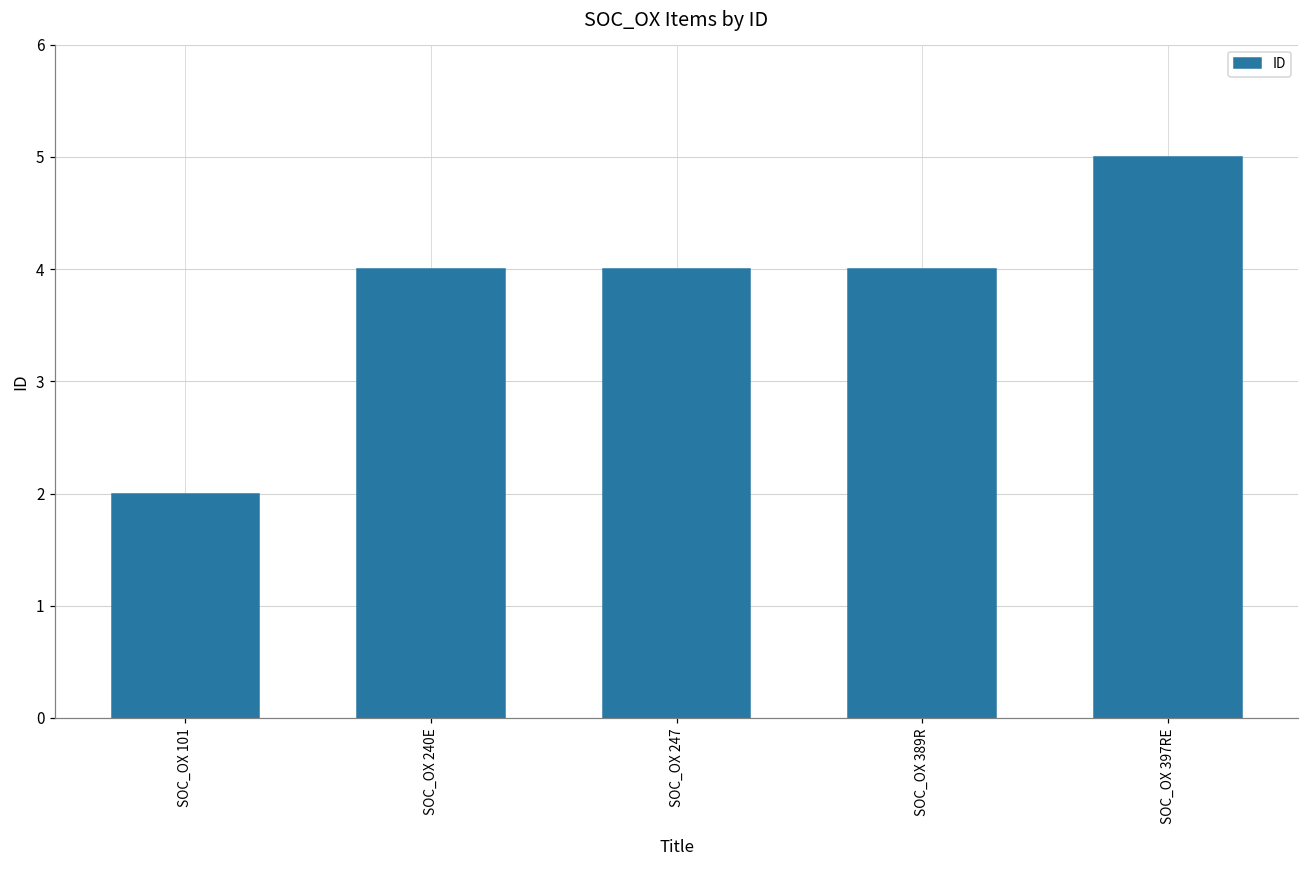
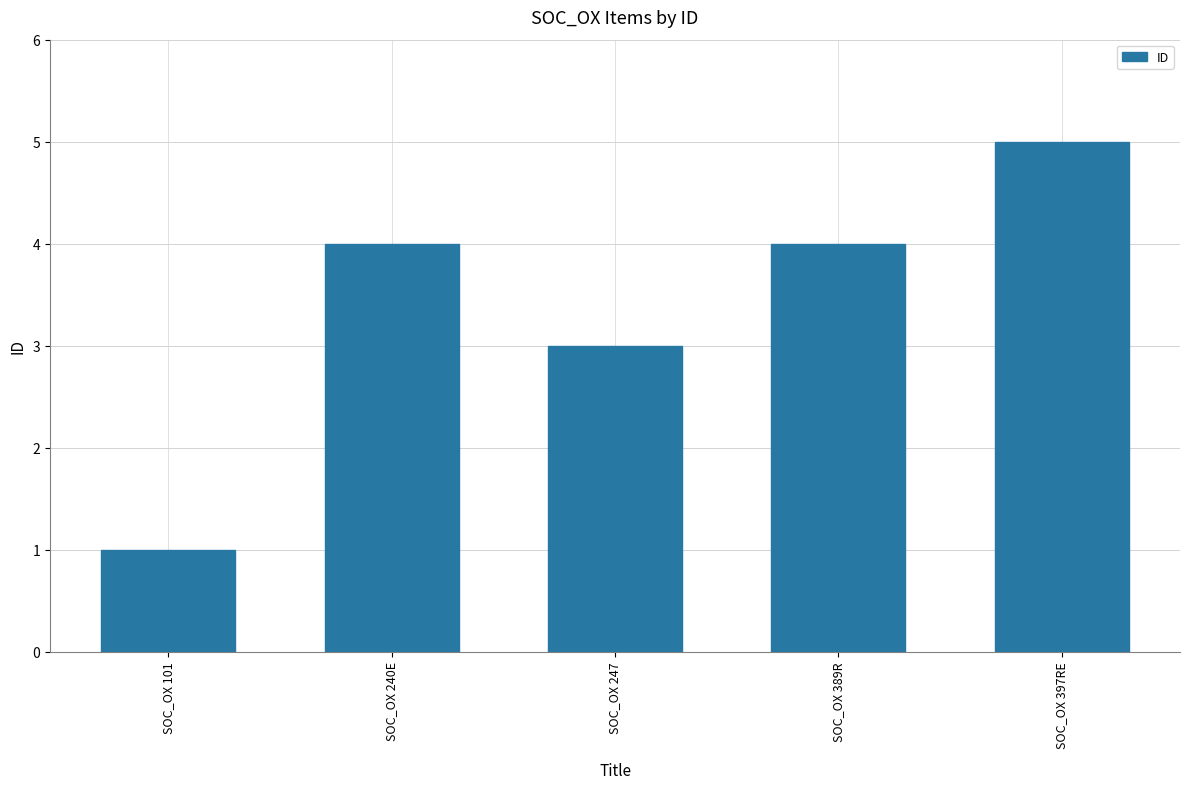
  {
-   "SOC_OX 101": 2,
+   "SOC_OX 101": 1,
    "SOC_OX 240E": 4,
-   "SOC_OX 247": 4,
+   "SOC_OX 247": 3,
    "SOC_OX 389R": 4,
    "SOC_OX 397RE": 5
  }
